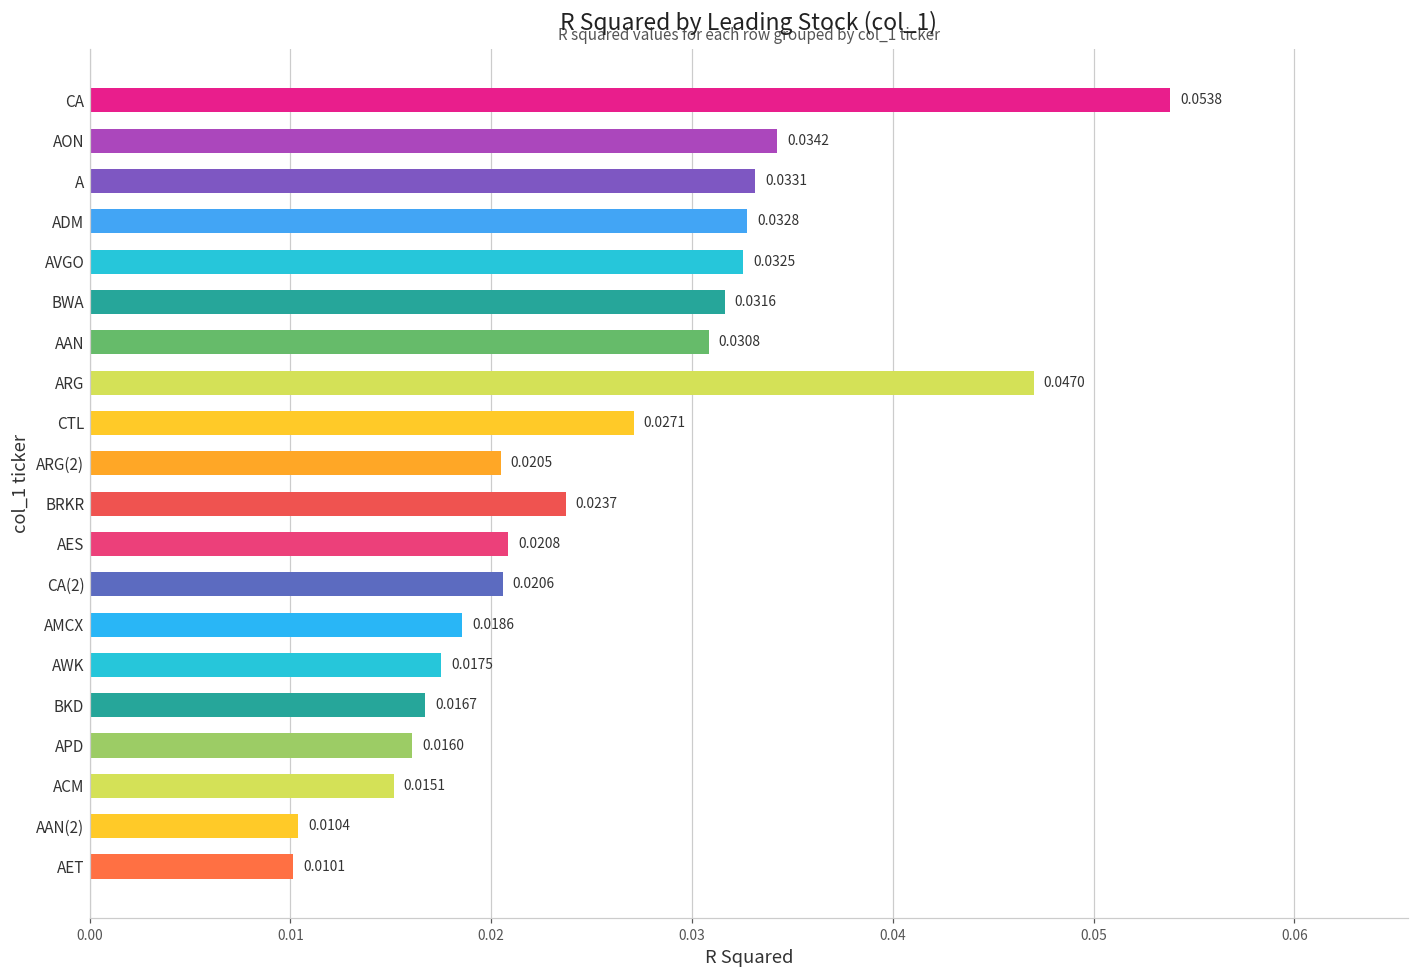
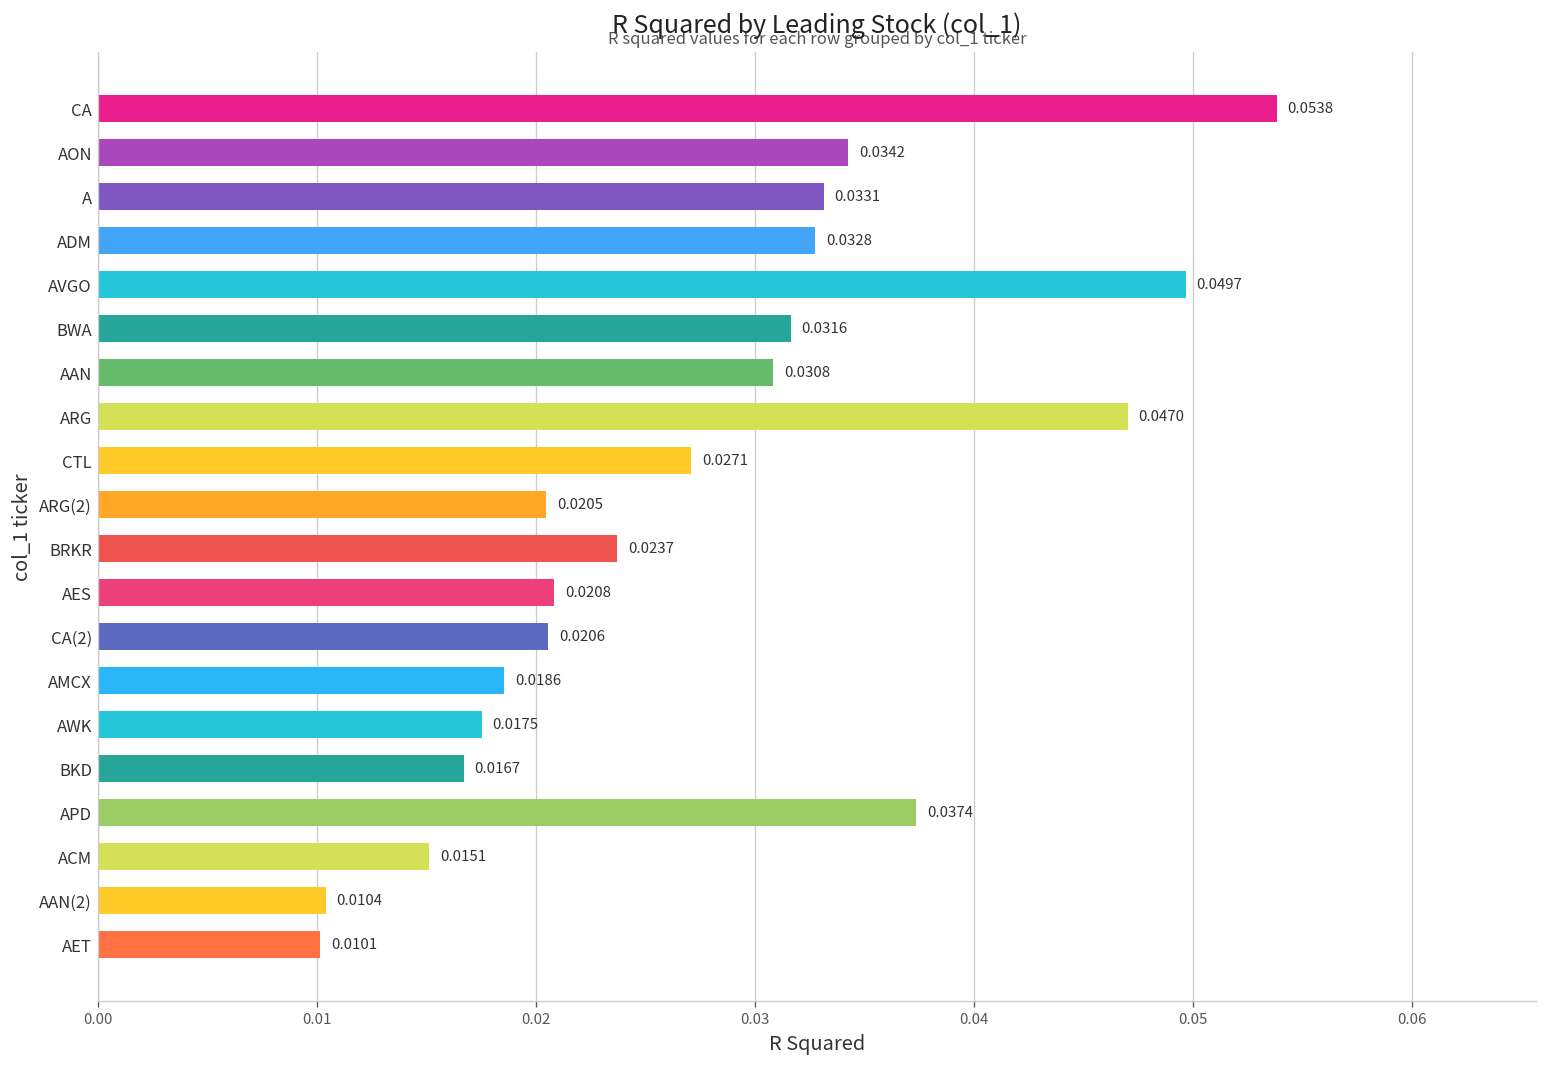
  {
    "CA": 0.0538,
    "AON": 0.0342,
    "A": 0.0331,
    "ADM": 0.0328,
-   "AVGO": 0.0325,
+   "AVGO": 0.0497,
    "BWA": 0.0316,
    "AAN": 0.0308,
    "ARG": 0.0470,
    "CTL": 0.0271,
    "ARG(2)": 0.0205,
    "BRKR": 0.0237,
    "AES": 0.0208,
    "CA(2)": 0.0206,
    "AMCX": 0.0186,
    "AWK": 0.0175,
    "BKD": 0.0167,
-   "APD": 0.0160,
+   "APD": 0.0374,
    "ACM": 0.0151,
    "AAN(2)": 0.0104,
    "AET": 0.0101
  }
